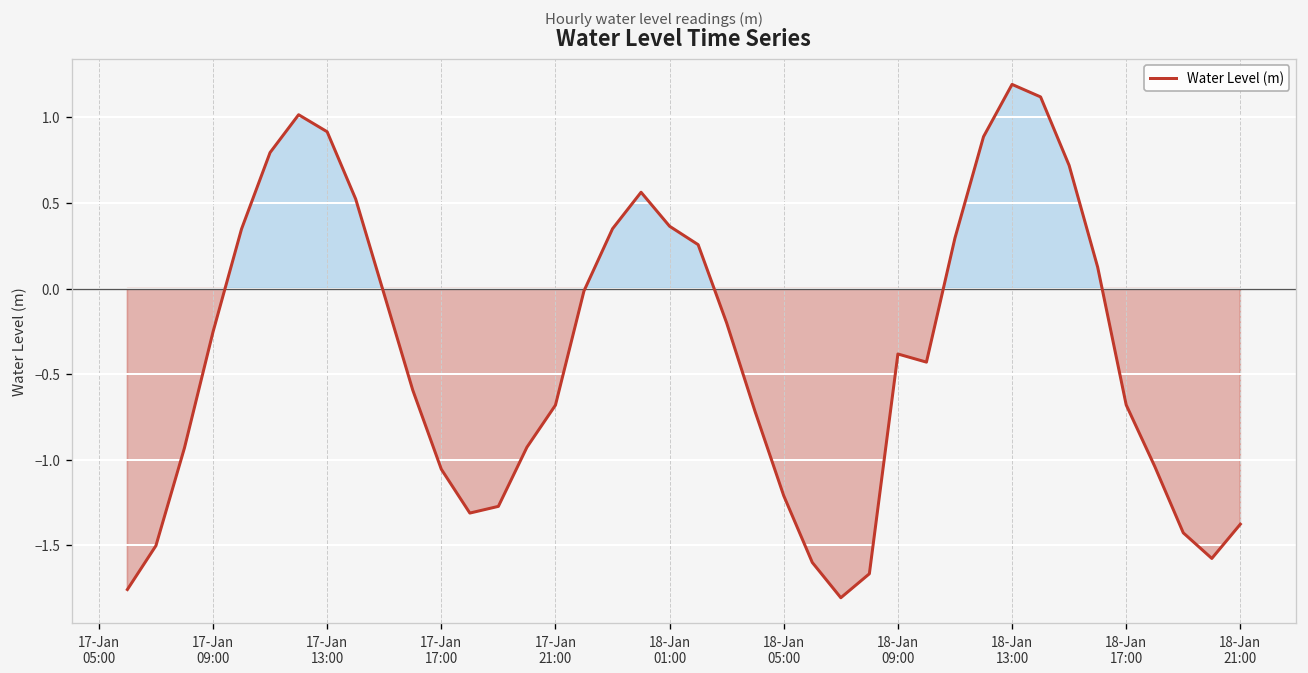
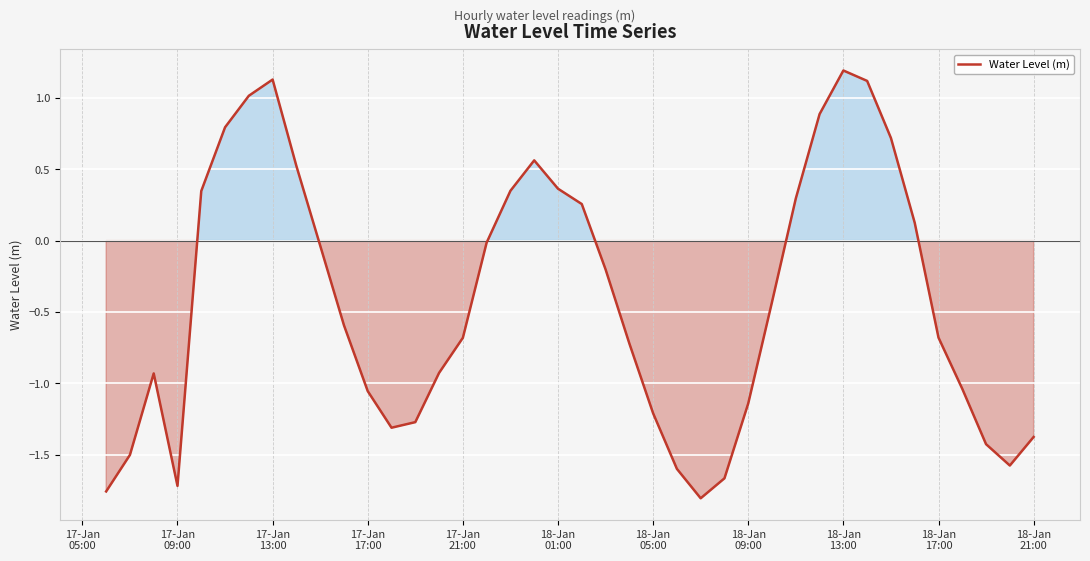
  {
-   "17-Jan 09:00": -0.25,
-   "17-Jan 13:00": 0.92,
+   "17-Jan 09:00": -1.72,
+   "17-Jan 13:00": 1.13,
    "17-Jan 17:00": -1.05,
    "17-Jan 21:00": -0.68,
    "18-Jan 01:00": 0.36,
    "18-Jan 05:00": -1.21,
-   "18-Jan 09:00": -0.38,
+   "18-Jan 09:00": -1.14,
    "18-Jan 13:00": 1.19,
    "18-Jan 17:00": -0.68,
    "18-Jan 21:00": -1.38
  }
